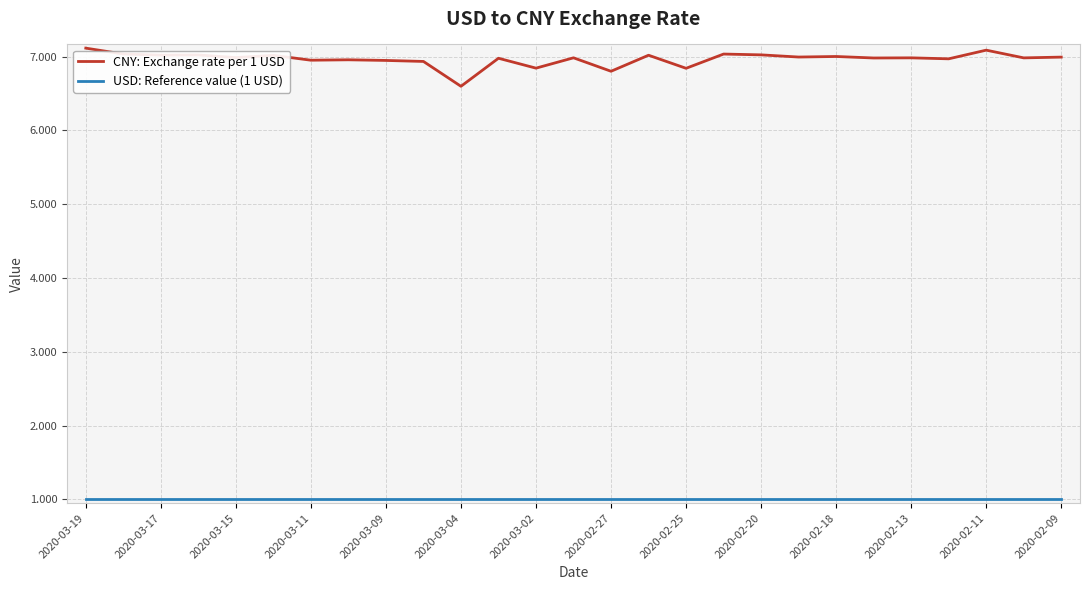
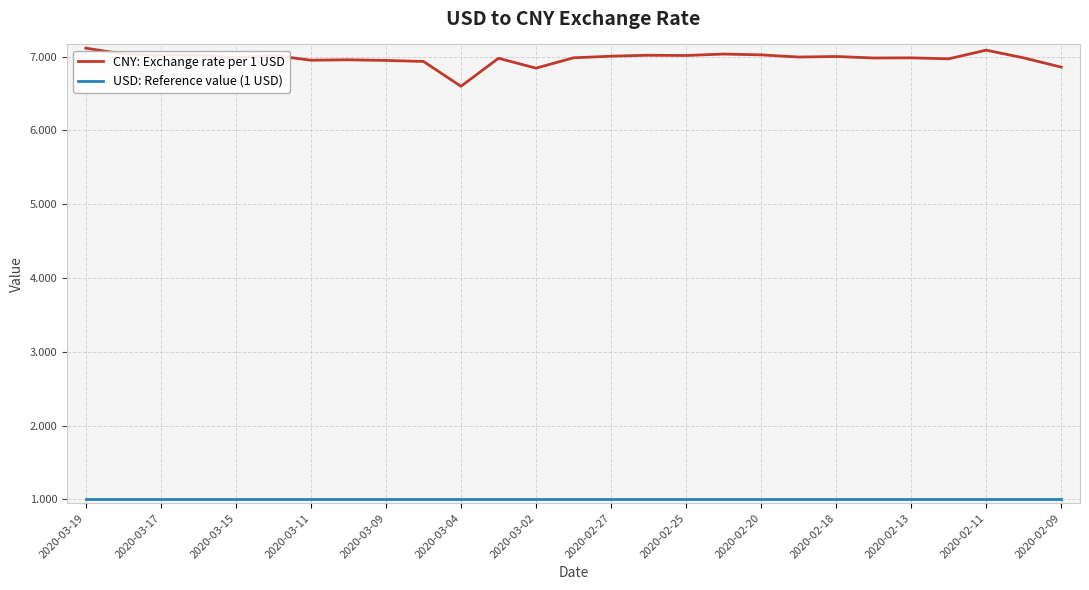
  {
    "CNY: Exchange rate per 1 USD": {
      "2020-03-19": 7.1,
      "2020-03-11": 7.0,
      "2020-03-09": 6.9,
      "2020-03-04": 6.6,
      "2020-03-02": 6.8,
-     "2020-02-27": 6.8,
-     "2020-02-25": 6.8,
+     "2020-02-27": 7.0,
+     "2020-02-25": 7.0,
      "2020-02-20": 7.0,
      "2020-02-18": 7.0,
      "2020-02-13": 7.0,
      "2020-02-11": 7.1,
-     "2020-02-09": 7.0
+     "2020-02-09": 6.9
    },
    "USD: Reference value (1 USD)": {
      "2020-03-19": 1.0,
      "2020-03-17": 1.0,
      "2020-03-15": 1.0,
      "2020-03-11": 1.0,
      "2020-03-09": 1.0,
      "2020-03-04": 1.0,
      "2020-03-02": 1.0,
      "2020-02-27": 1.0,
      "2020-02-25": 1.0,
      "2020-02-20": 1.0,
      "2020-02-18": 1.0,
      "2020-02-13": 1.0,
      "2020-02-11": 1.0,
      "2020-02-09": 1.0
    }
  }
